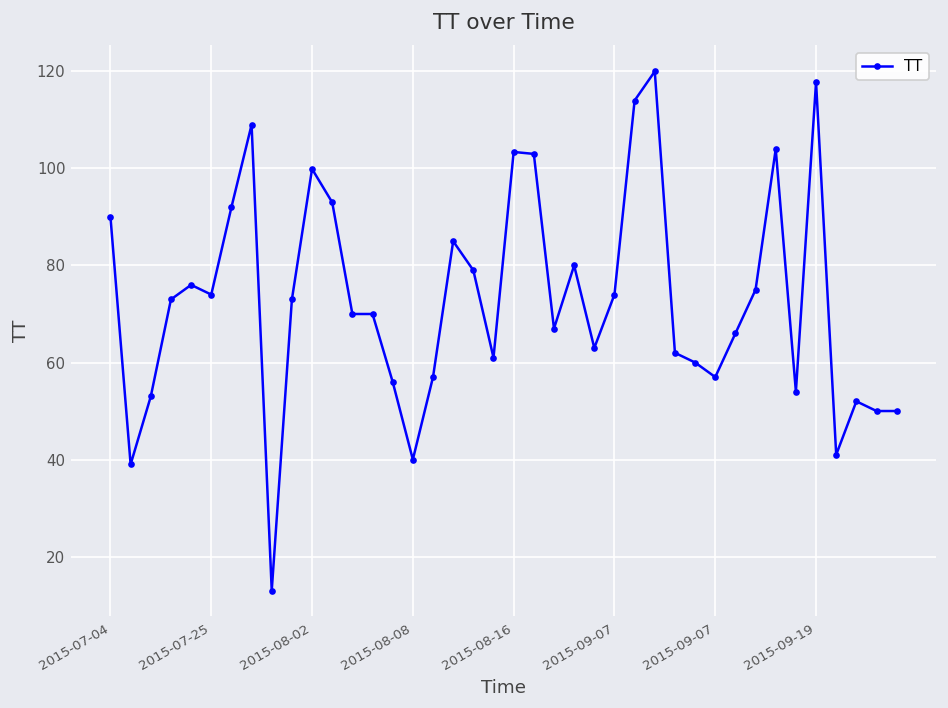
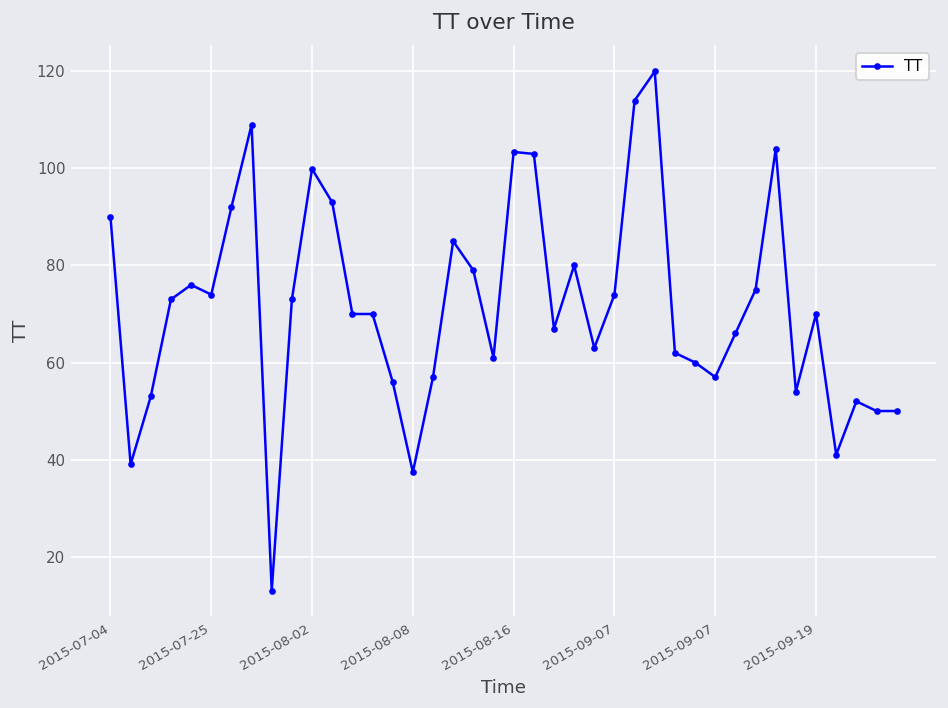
  {
    "2015-07-04": 90,
    "2015-07-25": 74,
    "2015-08-02": 100,
-   "2015-08-08": 40,
+   "2015-08-08": 37,
    "2015-08-16": 103,
-   "2015-09-19": 118
+   "2015-09-19": 70
  }
